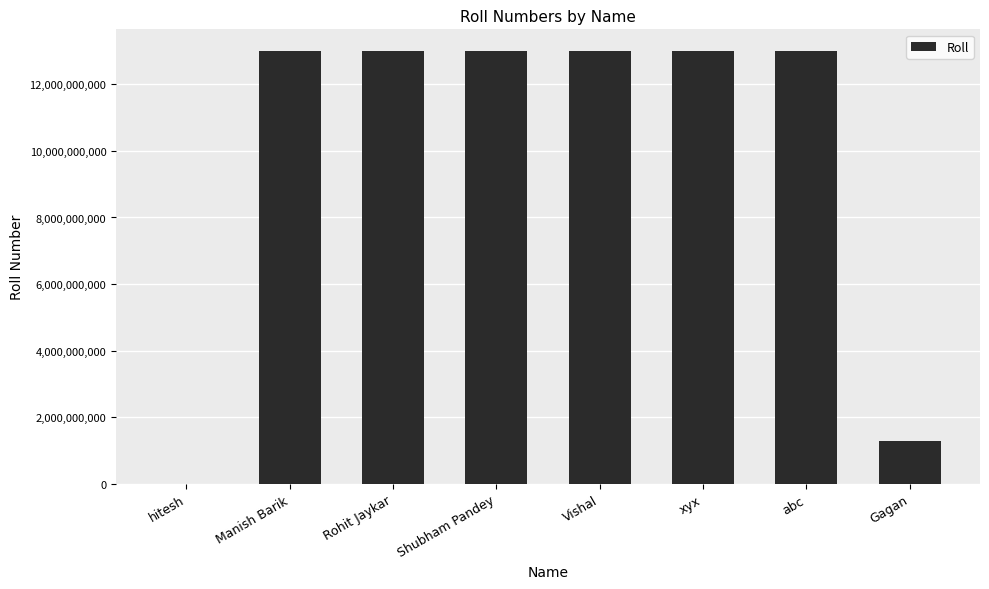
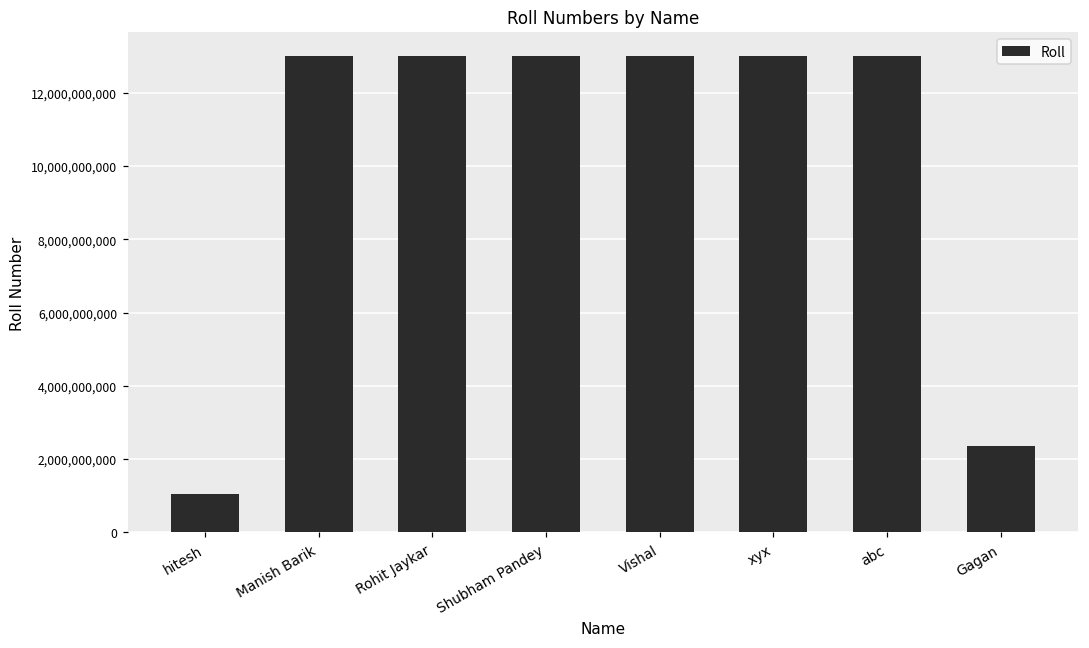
  {
-   "hitesh": "0",
+   "hitesh": "1,000,000,000",
    "Manish Barik": "13,000,000,000",
    "Rohit Jaykar": "13,000,000,000",
    "Shubham Pandey": "13,000,000,000",
    "Vishal": "13,000,000,000",
    "xyx": "13,000,000,000",
    "abc": "13,000,000,000",
-   "Gagan": "1,300,000,000"
+   "Gagan": "2,300,000,000"
  }
